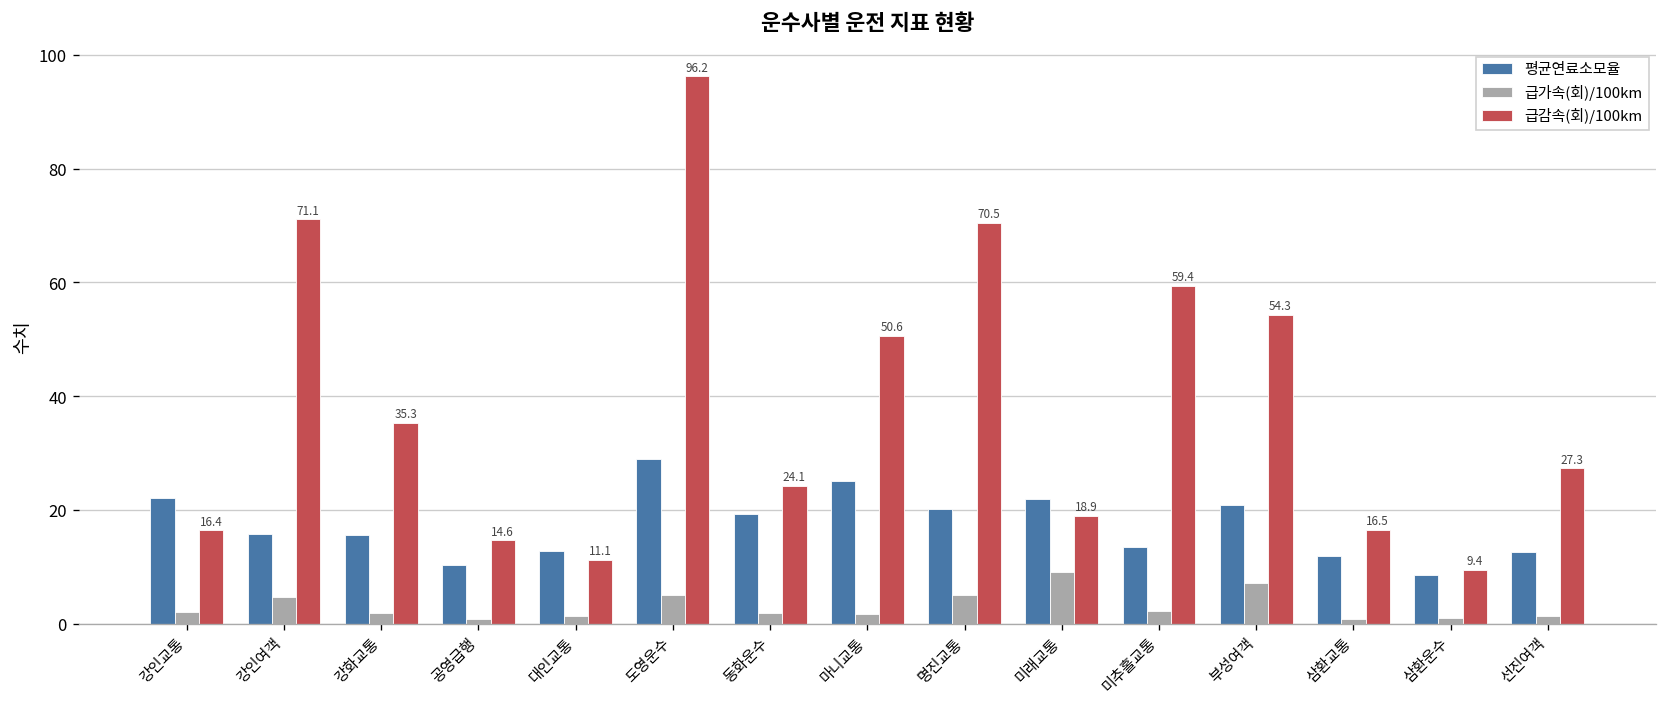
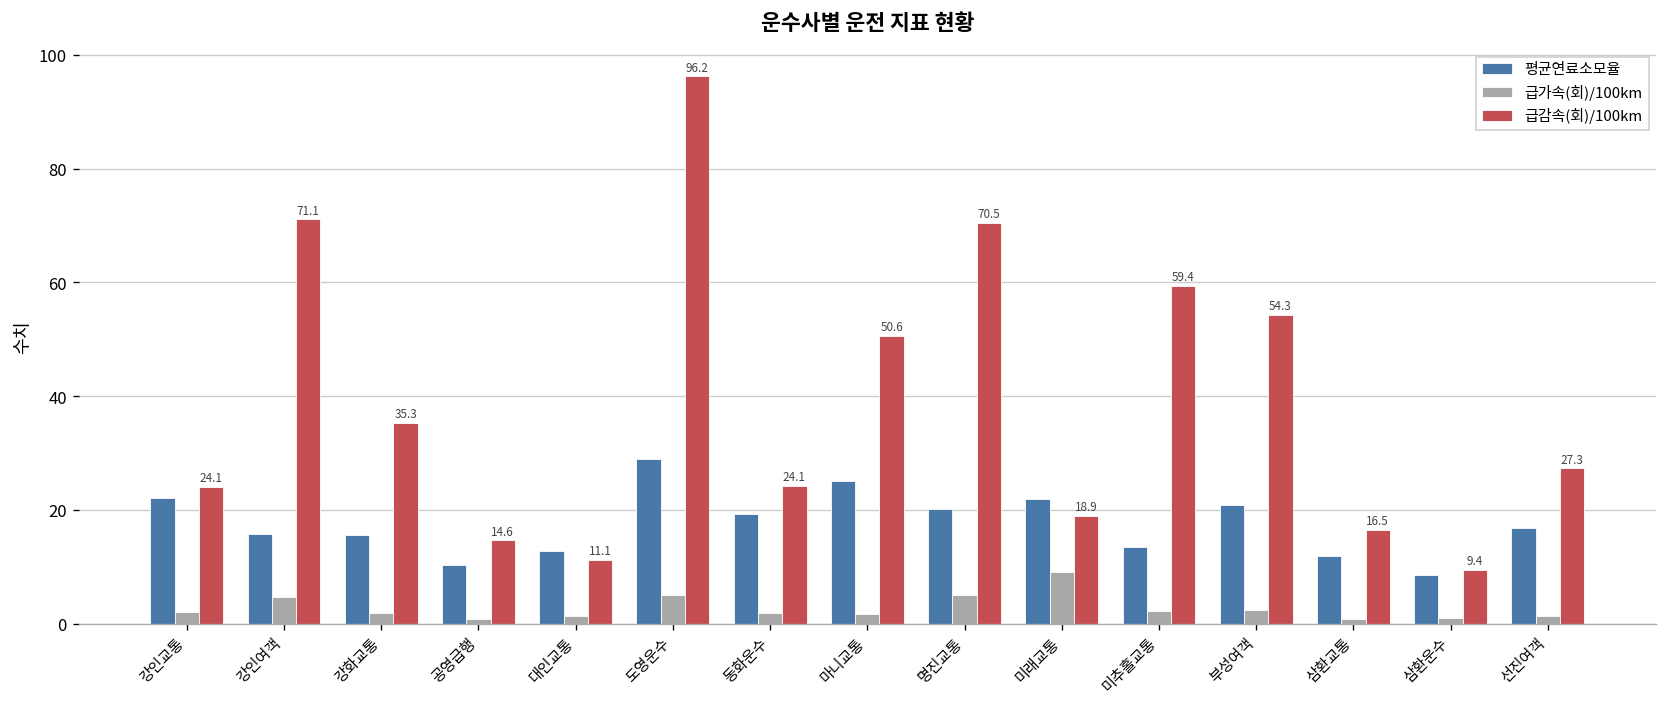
  {
    "평균연료소모율": {
      "강인교통": 22,
      "강인여객": 16,
      "강화교통": 16,
      "공영급행": 10,
      "대인교통": 13,
      "도영운수": 29,
      "동화운수": 19,
      "마니교통": 25,
      "명진교통": 20,
      "미래교통": 22,
      "미추홀교통": 14,
      "부성여객": 21,
      "삼환교통": 12,
      "삼환운수": 9,
-     "선진여객": 13
+     "선진여객": 17
    },
    "급가속(회)/100km": {
      "강인교통": 2,
      "강인여객": 5,
      "강화교통": 2,
      "공영급행": 1,
      "대인교통": 1,
      "도영운수": 5,
      "동화운수": 2,
      "마니교통": 2,
      "명진교통": 5,
      "미래교통": 9,
      "미추홀교통": 2,
-     "부성여객": 7,
+     "부성여객": 2,
      "삼환교통": 1,
      "삼환운수": 1,
      "선진여객": 1
    },
    "급감속(회)/100km": {
-     "강인교통": 16.4,
+     "강인교통": 24.1,
      "강인여객": 71.1,
      "강화교통": 35.3,
      "공영급행": 14.6,
      "대인교통": 11.1,
      "도영운수": 96.2,
      "동화운수": 24.1,
      "마니교통": 50.6,
      "명진교통": 70.5,
      "미래교통": 18.9,
      "미추홀교통": 59.4,
      "부성여객": 54.3,
      "삼환교통": 16.5,
      "삼환운수": 9.4,
      "선진여객": 27.3
    }
  }
